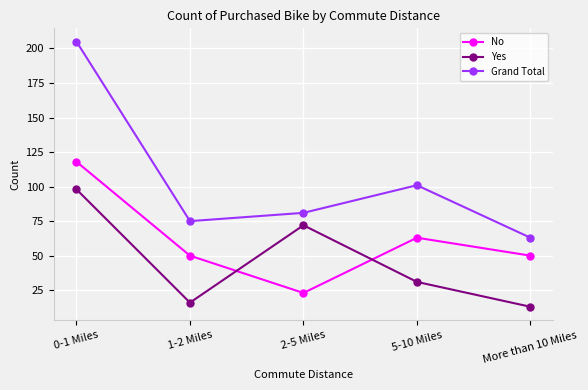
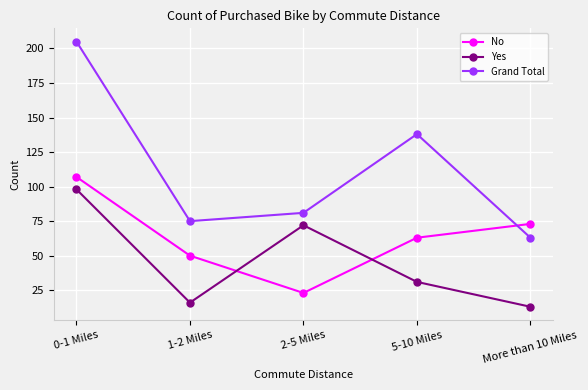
  {
    "No": {
-     "0-1 Miles": 118,
+     "0-1 Miles": 107,
      "1-2 Miles": 50,
      "2-5 Miles": 23,
      "5-10 Miles": 63,
-     "More than 10 Miles": 50
+     "More than 10 Miles": 73
    },
    "Yes": {
      "0-1 Miles": 98,
      "1-2 Miles": 16,
      "2-5 Miles": 72,
      "5-10 Miles": 31,
      "More than 10 Miles": 13
    },
    "Grand Total": {
      "0-1 Miles": 205,
      "1-2 Miles": 75,
      "2-5 Miles": 81,
-     "5-10 Miles": 101,
+     "5-10 Miles": 138,
      "More than 10 Miles": 63
    }
  }
